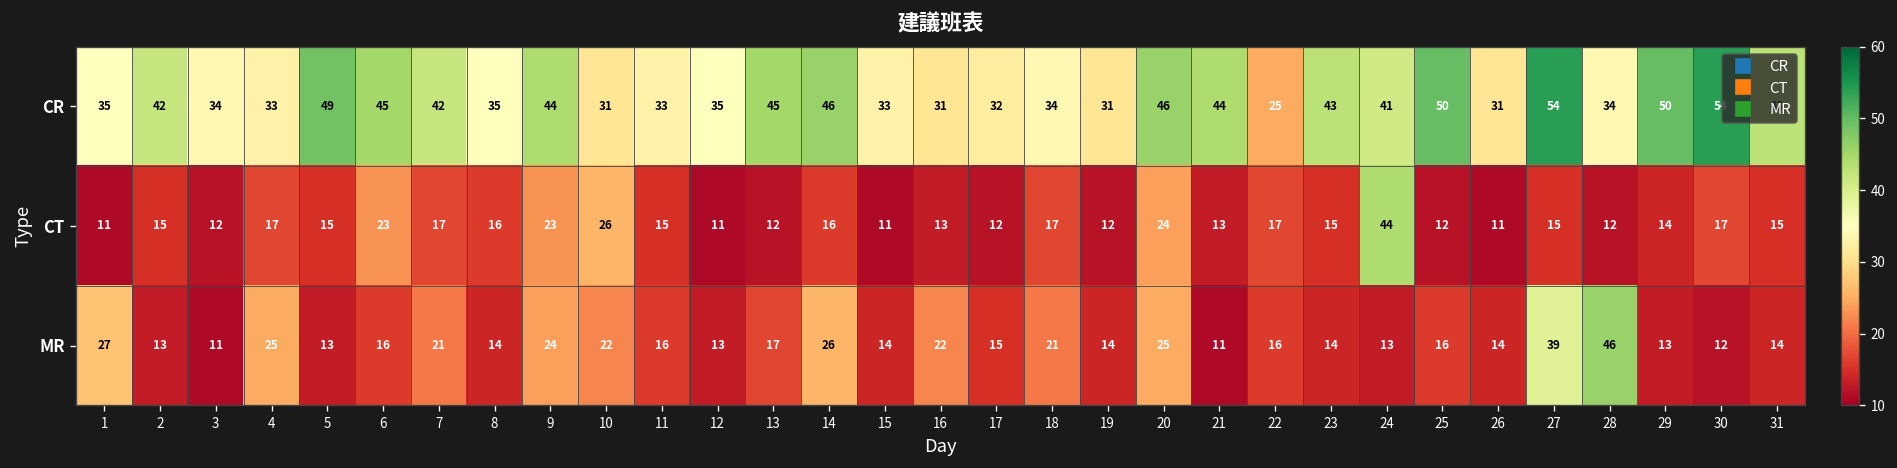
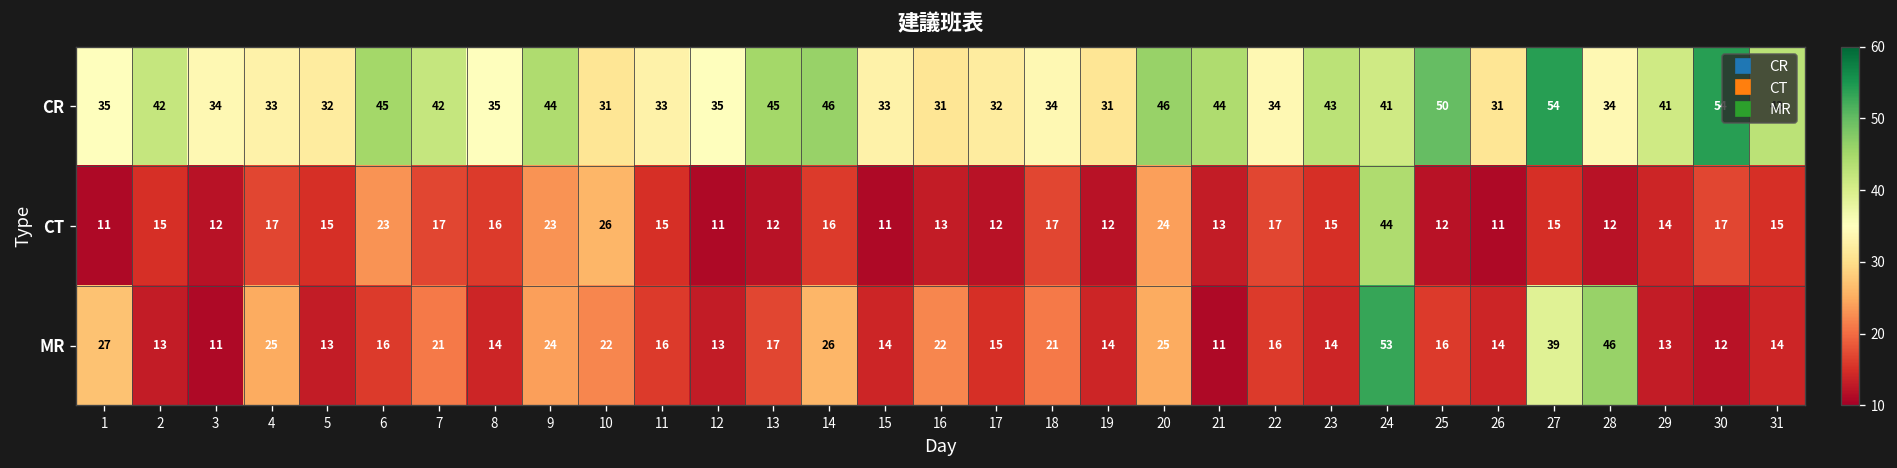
  {
    "CR": {
      "1": 35,
      "2": 42,
      "3": 34,
      "4": 33,
-     "5": 49,
+     "5": 32,
      "6": 45,
      "7": 42,
      "8": 35,
      "9": 44,
      "10": 31,
      "11": 33,
      "12": 35,
      "13": 45,
      "14": 46,
      "15": 33,
      "16": 31,
      "17": 32,
      "18": 34,
      "19": 31,
      "20": 46,
      "21": 44,
-     "22": 25,
+     "22": 34,
      "23": 43,
      "24": 41,
      "25": 50,
      "26": 31,
      "27": 54,
      "28": 34,
-     "29": 50
+     "29": 41
    },
    "CT": {
      "1": 11,
      "2": 15,
      "3": 12,
      "4": 17,
      "5": 15,
      "6": 23,
      "7": 17,
      "8": 16,
      "9": 23,
      "10": 26,
      "11": 15,
      "12": 11,
      "13": 12,
      "14": 16,
      "15": 11,
      "16": 13,
      "17": 12,
      "18": 17,
      "19": 12,
      "20": 24,
      "21": 13,
      "22": 17,
      "23": 15,
      "24": 44,
      "25": 12,
      "26": 11,
      "27": 15,
      "28": 12,
      "29": 14,
      "30": 17,
      "31": 15
    },
    "MR": {
      "1": 27,
      "2": 13,
      "3": 11,
      "4": 25,
      "5": 13,
      "6": 16,
      "7": 21,
      "8": 14,
      "9": 24,
      "10": 22,
      "11": 16,
      "12": 13,
      "13": 17,
      "14": 26,
      "15": 14,
      "16": 22,
      "17": 15,
      "18": 21,
      "19": 14,
      "20": 25,
      "21": 11,
      "22": 16,
      "23": 14,
-     "24": 13,
+     "24": 53,
      "25": 16,
      "26": 14,
      "27": 39,
      "28": 46,
      "29": 13,
      "30": 12,
      "31": 14
    }
  }
